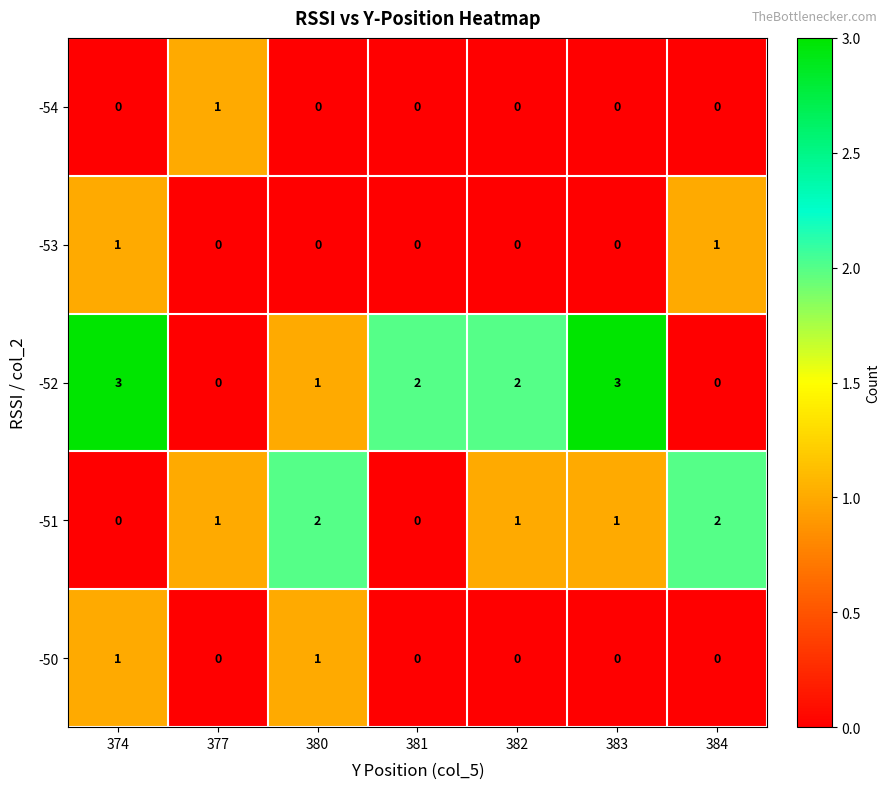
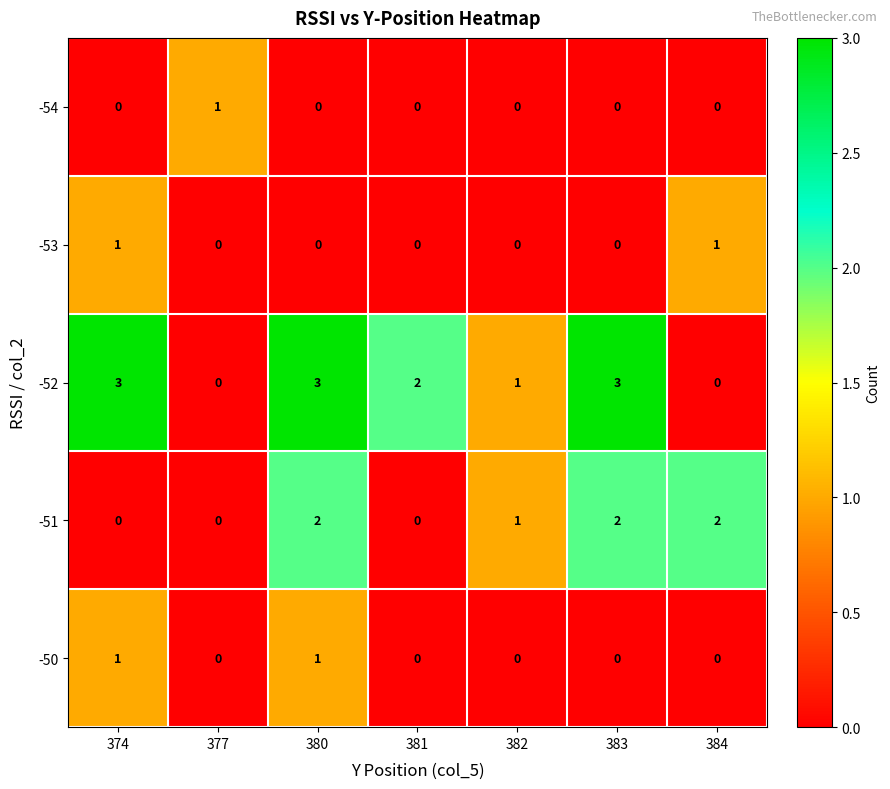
  {
    "-54": {
      "374": 0,
      "377": 1,
      "380": 0,
      "381": 0,
      "382": 0,
      "383": 0,
      "384": 0
    },
    "-53": {
      "374": 1,
      "377": 0,
      "380": 0,
      "381": 0,
      "382": 0,
      "383": 0,
      "384": 1
    },
    "-52": {
      "374": 3,
      "377": 0,
-     "380": 1,
+     "380": 3,
      "381": 2,
-     "382": 2,
+     "382": 1,
      "383": 3,
      "384": 0
    },
    "-51": {
      "374": 0,
-     "377": 1,
+     "377": 0,
      "380": 2,
      "381": 0,
      "382": 1,
-     "383": 1,
+     "383": 2,
      "384": 2
    },
    "-50": {
      "374": 1,
      "377": 0,
      "380": 1,
      "381": 0,
      "382": 0,
      "383": 0,
      "384": 0
    }
  }
